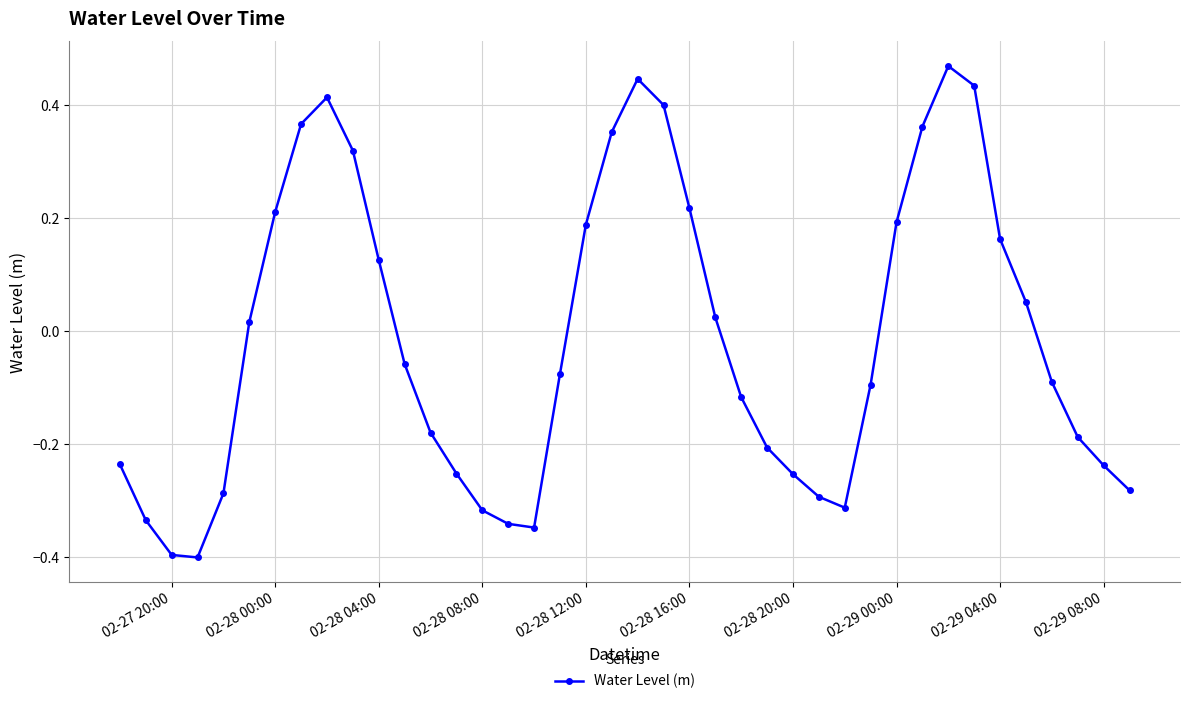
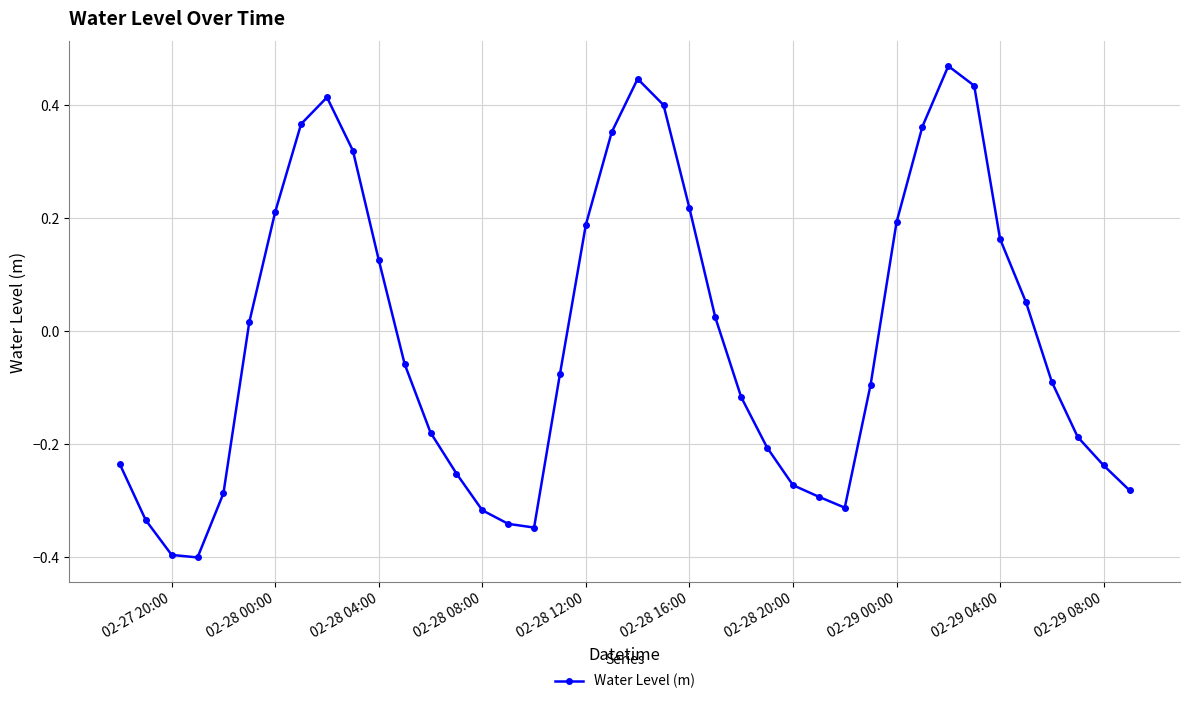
  {
    "02-27 20:00": -0.40,
    "02-28 00:00": 0.21,
    "02-28 04:00": 0.13,
    "02-28 08:00": -0.32,
    "02-28 12:00": 0.19,
    "02-28 16:00": 0.22,
-   "02-28 20:00": -0.25,
+   "02-28 20:00": -0.27,
    "02-29 00:00": 0.19,
    "02-29 04:00": 0.16,
    "02-29 08:00": -0.24
  }
